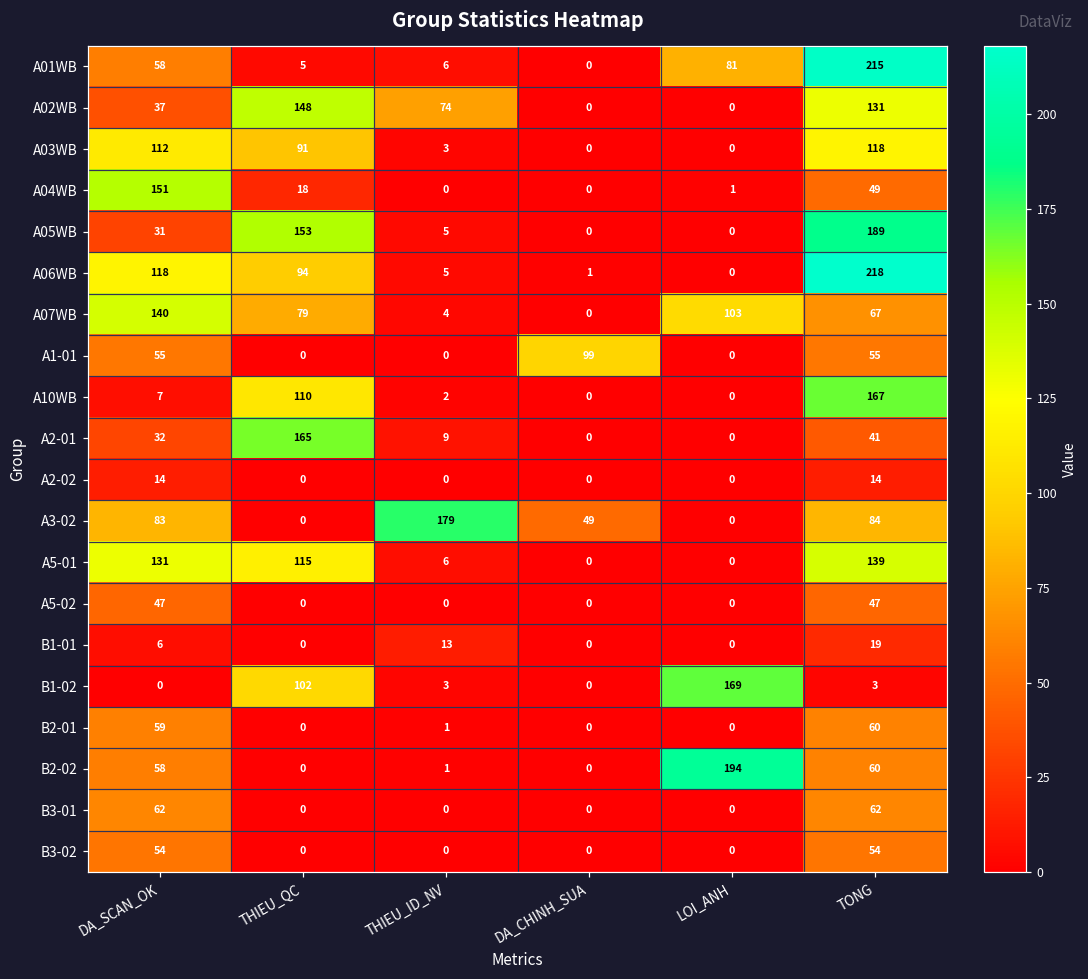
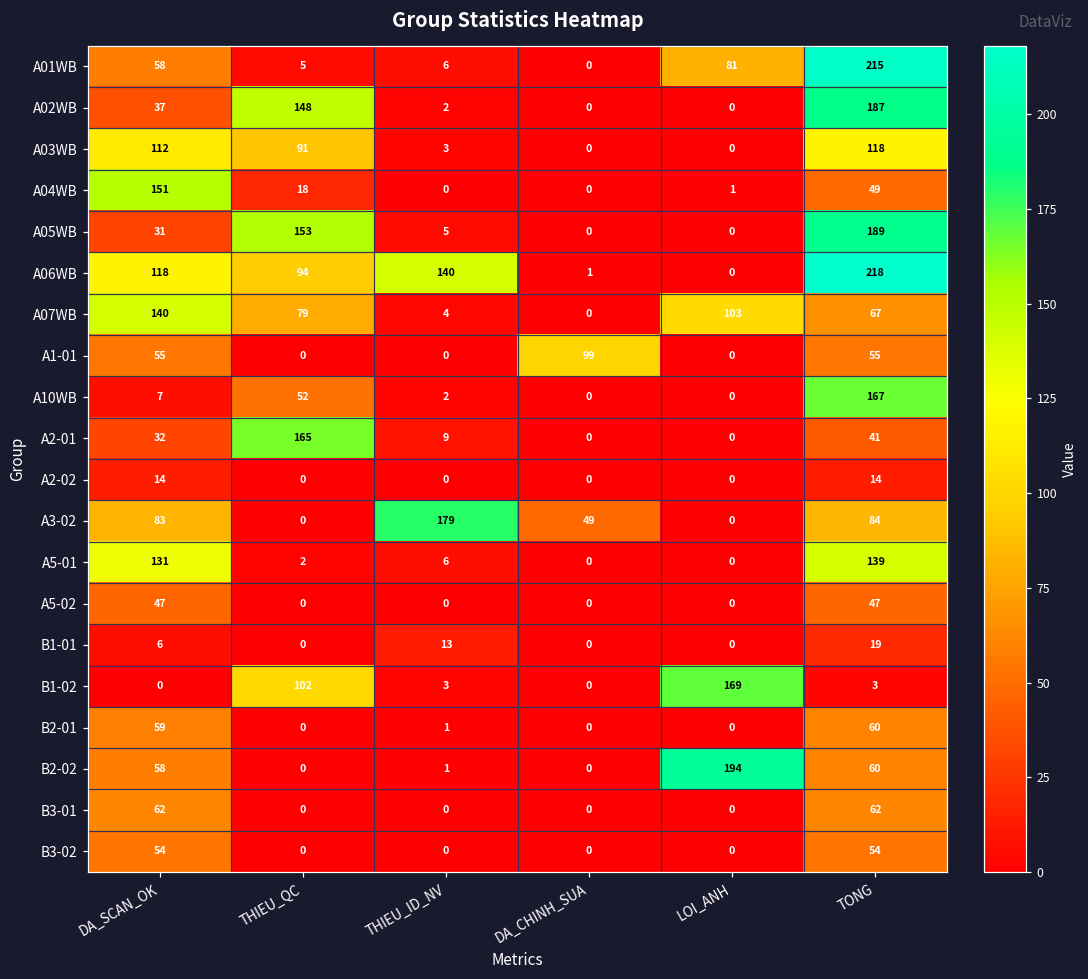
  {
    "A01WB": {
      "DA_SCAN_OK": 58,
      "THIEU_QC": 5,
      "THIEU_ID_NV": 6,
      "DA_CHINH_SUA": 0,
      "LOI_ANH": 81,
      "TONG": 215
    },
    "A02WB": {
      "DA_SCAN_OK": 37,
      "THIEU_QC": 148,
-     "THIEU_ID_NV": 74,
+     "THIEU_ID_NV": 2,
      "DA_CHINH_SUA": 0,
      "LOI_ANH": 0,
-     "TONG": 131
+     "TONG": 187
    },
    "A03WB": {
      "DA_SCAN_OK": 112,
      "THIEU_QC": 91,
      "THIEU_ID_NV": 3,
      "DA_CHINH_SUA": 0,
      "LOI_ANH": 0,
      "TONG": 118
    },
    "A04WB": {
      "DA_SCAN_OK": 151,
      "THIEU_QC": 18,
      "THIEU_ID_NV": 0,
      "DA_CHINH_SUA": 0,
      "LOI_ANH": 1,
      "TONG": 49
    },
    "A05WB": {
      "DA_SCAN_OK": 31,
      "THIEU_QC": 153,
      "THIEU_ID_NV": 5,
      "DA_CHINH_SUA": 0,
      "LOI_ANH": 0,
      "TONG": 189
    },
    "A06WB": {
      "DA_SCAN_OK": 118,
      "THIEU_QC": 94,
-     "THIEU_ID_NV": 5,
+     "THIEU_ID_NV": 140,
      "DA_CHINH_SUA": 1,
      "LOI_ANH": 0,
      "TONG": 218
    },
    "A07WB": {
      "DA_SCAN_OK": 140,
      "THIEU_QC": 79,
      "THIEU_ID_NV": 4,
      "DA_CHINH_SUA": 0,
      "LOI_ANH": 103,
      "TONG": 67
    },
    "A1-01": {
      "DA_SCAN_OK": 55,
      "THIEU_QC": 0,
      "THIEU_ID_NV": 0,
      "DA_CHINH_SUA": 99,
      "LOI_ANH": 0,
      "TONG": 55
    },
    "A10WB": {
      "DA_SCAN_OK": 7,
-     "THIEU_QC": 110,
+     "THIEU_QC": 52,
      "THIEU_ID_NV": 2,
      "DA_CHINH_SUA": 0,
      "LOI_ANH": 0,
      "TONG": 167
    },
    "A2-01": {
      "DA_SCAN_OK": 32,
      "THIEU_QC": 165,
      "THIEU_ID_NV": 9,
      "DA_CHINH_SUA": 0,
      "LOI_ANH": 0,
      "TONG": 41
    },
    "A2-02": {
      "DA_SCAN_OK": 14,
      "THIEU_QC": 0,
      "THIEU_ID_NV": 0,
      "DA_CHINH_SUA": 0,
      "LOI_ANH": 0,
      "TONG": 14
    },
    "A3-02": {
      "DA_SCAN_OK": 83,
      "THIEU_QC": 0,
      "THIEU_ID_NV": 179,
      "DA_CHINH_SUA": 49,
      "LOI_ANH": 0,
      "TONG": 84
    },
    "A5-01": {
      "DA_SCAN_OK": 131,
-     "THIEU_QC": 115,
+     "THIEU_QC": 2,
      "THIEU_ID_NV": 6,
      "DA_CHINH_SUA": 0,
      "LOI_ANH": 0,
      "TONG": 139
    },
    "A5-02": {
      "DA_SCAN_OK": 47,
      "THIEU_QC": 0,
      "THIEU_ID_NV": 0,
      "DA_CHINH_SUA": 0,
      "LOI_ANH": 0,
      "TONG": 47
    },
    "B1-01": {
      "DA_SCAN_OK": 6,
      "THIEU_QC": 0,
      "THIEU_ID_NV": 13,
      "DA_CHINH_SUA": 0,
      "LOI_ANH": 0,
      "TONG": 19
    },
    "B1-02": {
      "DA_SCAN_OK": 0,
      "THIEU_QC": 102,
      "THIEU_ID_NV": 3,
      "DA_CHINH_SUA": 0,
      "LOI_ANH": 169,
      "TONG": 3
    },
    "B2-01": {
      "DA_SCAN_OK": 59,
      "THIEU_QC": 0,
      "THIEU_ID_NV": 1,
      "DA_CHINH_SUA": 0,
      "LOI_ANH": 0,
      "TONG": 60
    },
    "B2-02": {
      "DA_SCAN_OK": 58,
      "THIEU_QC": 0,
      "THIEU_ID_NV": 1,
      "DA_CHINH_SUA": 0,
      "LOI_ANH": 194,
      "TONG": 60
    },
    "B3-01": {
      "DA_SCAN_OK": 62,
      "THIEU_QC": 0,
      "THIEU_ID_NV": 0,
      "DA_CHINH_SUA": 0,
      "LOI_ANH": 0,
      "TONG": 62
    },
    "B3-02": {
      "DA_SCAN_OK": 54,
      "THIEU_QC": 0,
      "THIEU_ID_NV": 0,
      "DA_CHINH_SUA": 0,
      "LOI_ANH": 0,
      "TONG": 54
    }
  }
